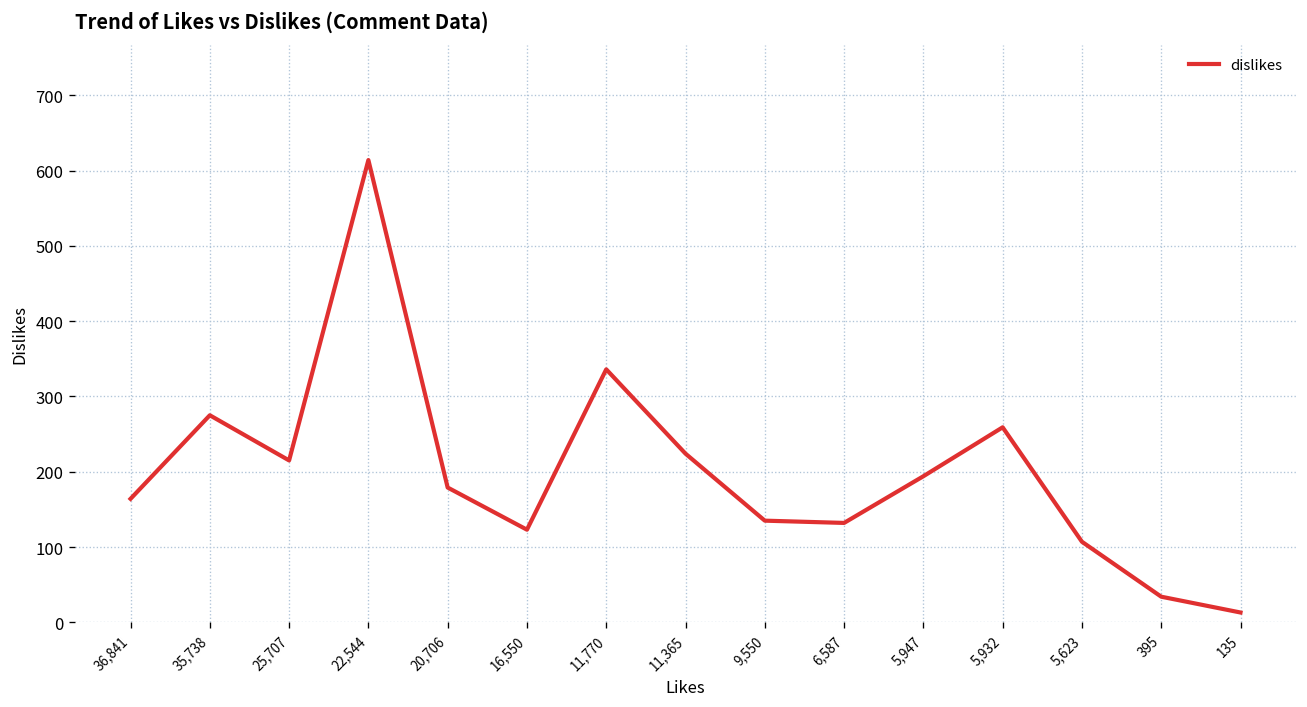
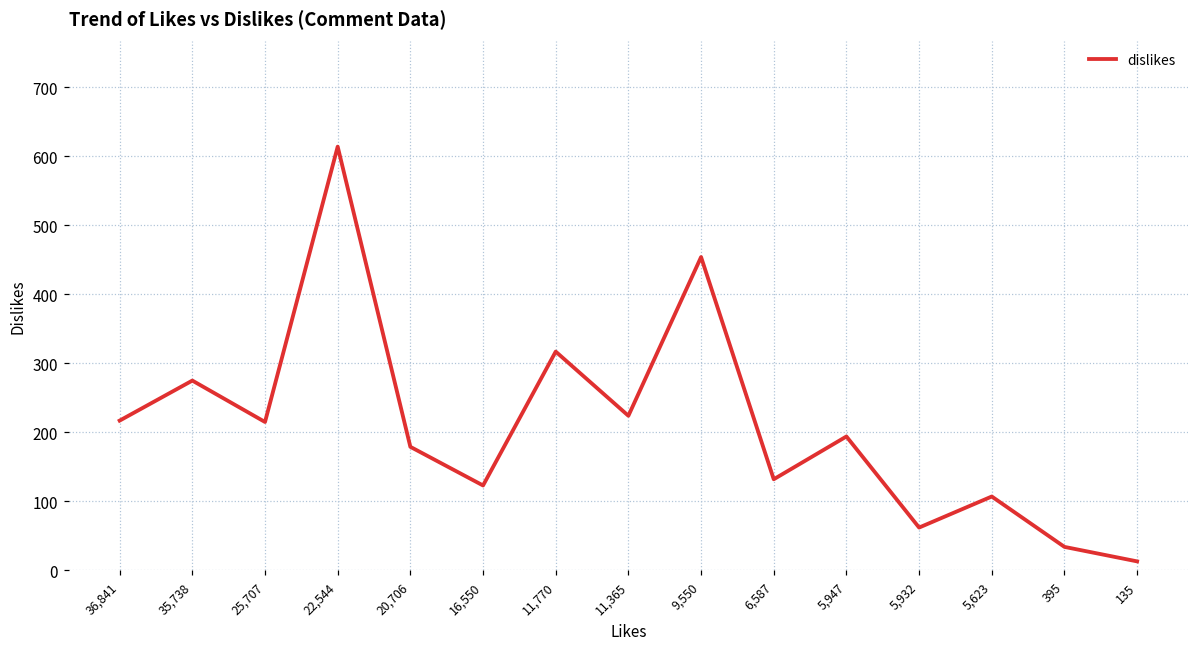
  {
-   "36,841": 160,
+   "36,841": 220,
    "35,738": 280,
    "25,707": 220,
    "22,544": 610,
    "20,706": 180,
    "16,550": 120,
-   "11,770": 340,
+   "11,770": 320,
    "11,365": 220,
-   "9,550": 140,
+   "9,550": 450,
    "6,587": 130,
    "5,947": 190,
-   "5,932": 260,
+   "5,932": 60,
    "5,623": 110,
    "395": 30,
    "135": 10
  }
